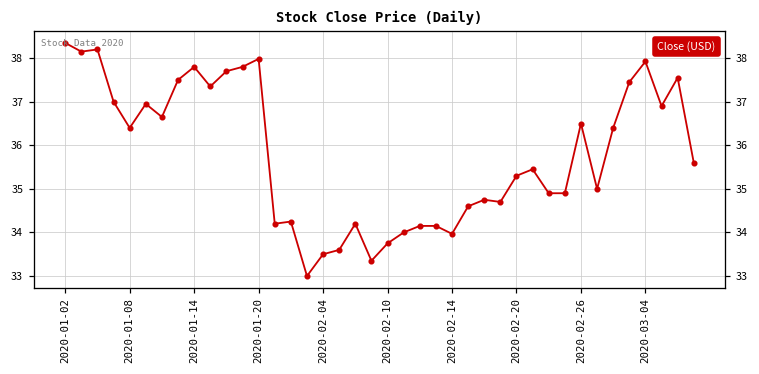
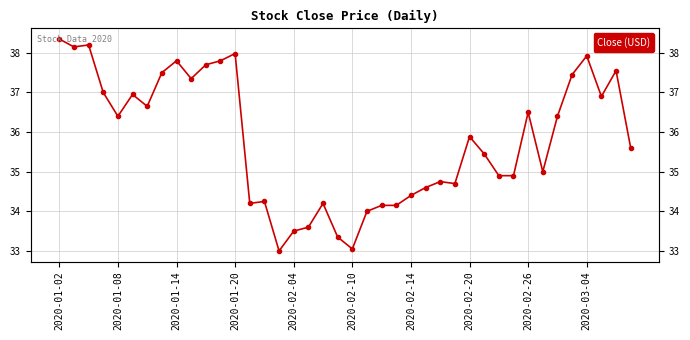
  {
    "2020-01-08": 36.4,
    "2020-01-14": 37.8,
    "2020-01-20": 38.0,
    "2020-02-04": 33.5,
-   "2020-02-10": 33.7,
-   "2020-02-14": 34.0,
-   "2020-02-20": 35.3,
+   "2020-02-10": 33.0,
+   "2020-02-14": 34.4,
+   "2020-02-20": 35.9,
    "2020-02-26": 36.5,
    "2020-03-04": 37.9
  }
